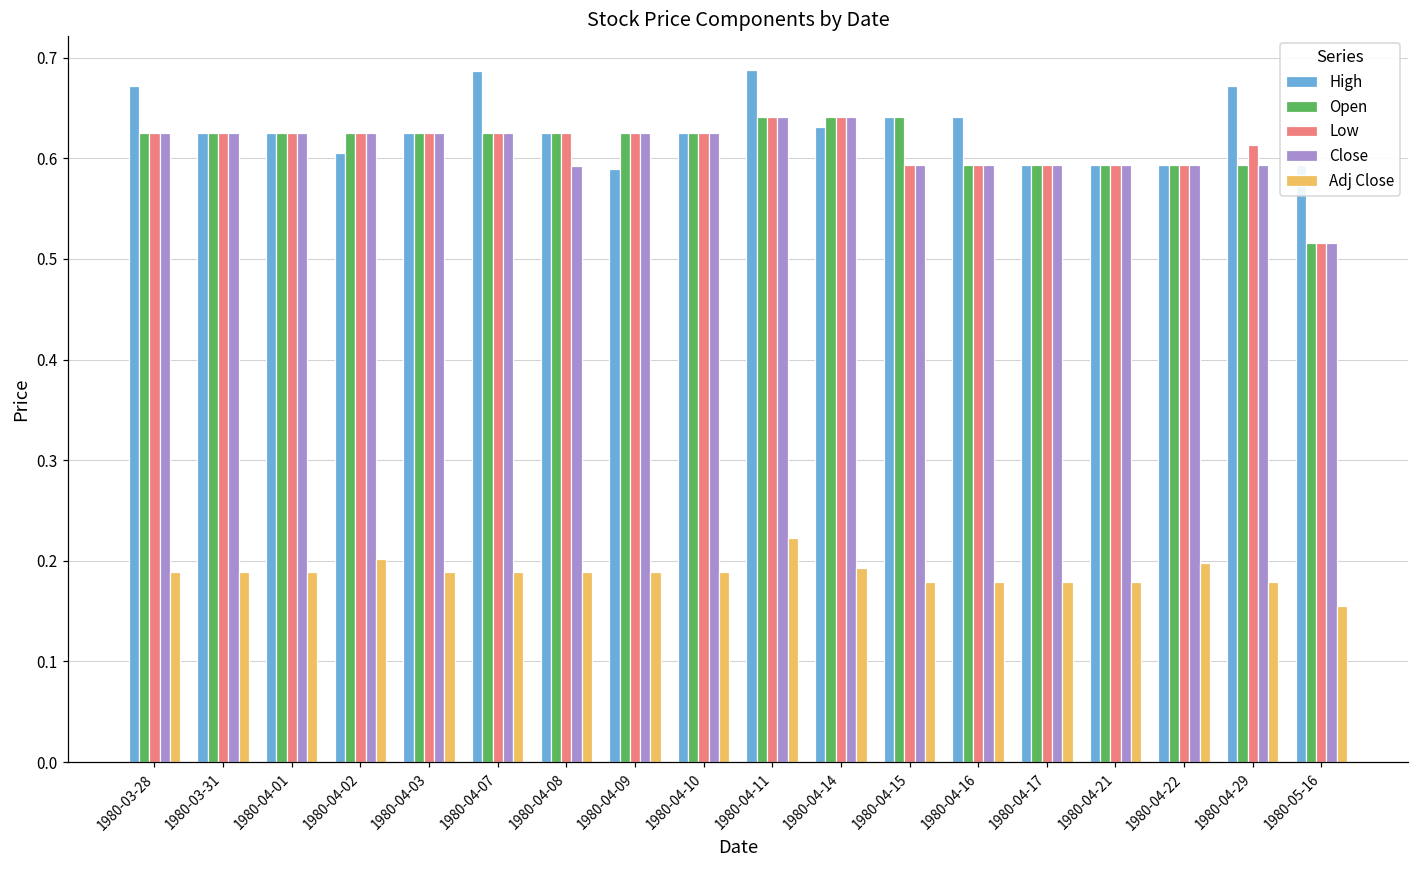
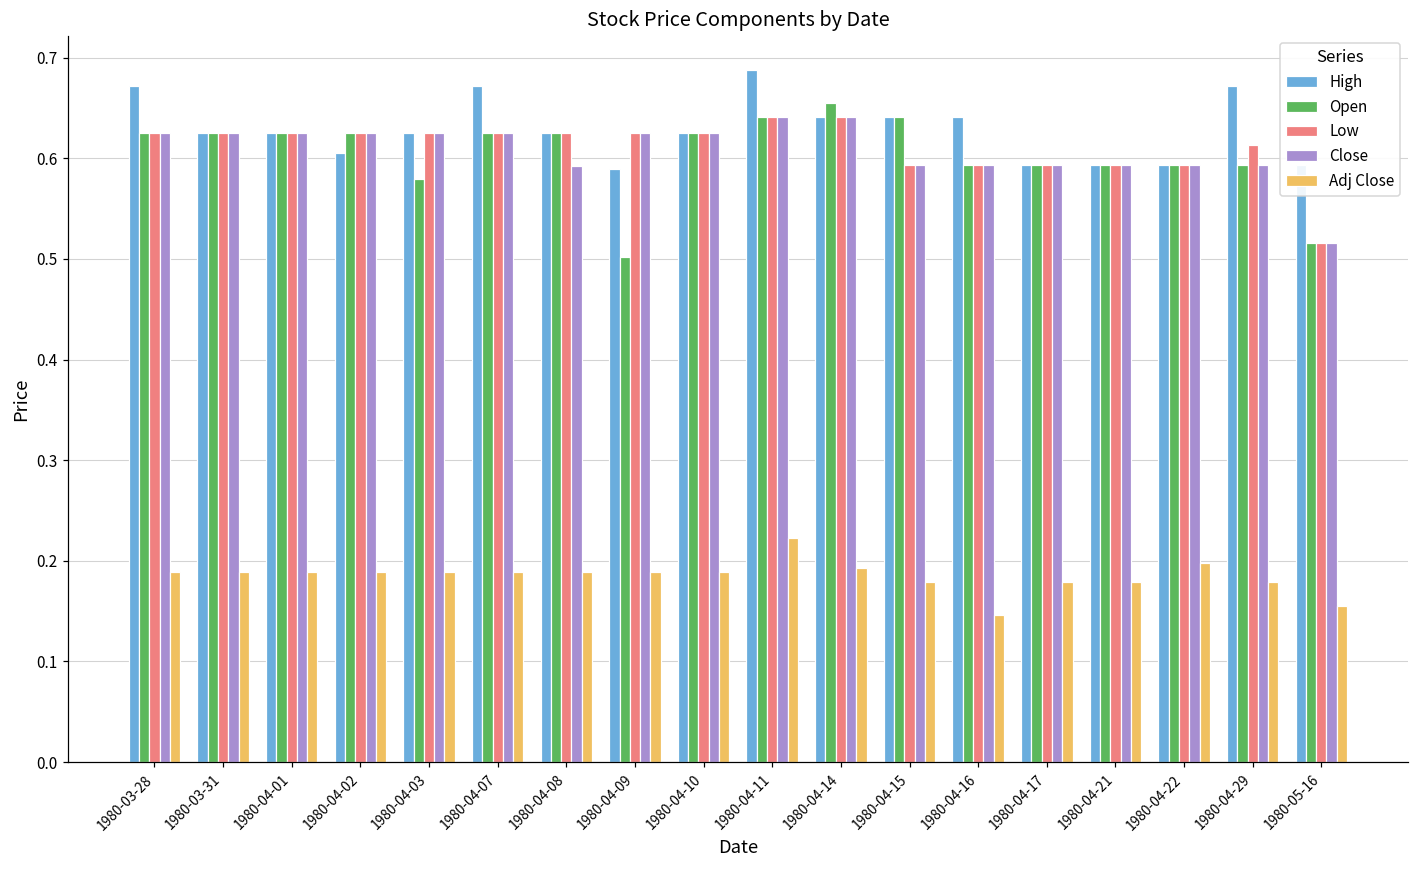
  {
    "High": {
      "1980-03-28": 0.67,
      "1980-03-31": 0.63,
      "1980-04-01": 0.63,
      "1980-04-02": 0.61,
      "1980-04-03": 0.63,
-     "1980-04-07": 0.69,
+     "1980-04-07": 0.67,
      "1980-04-08": 0.63,
      "1980-04-09": 0.59,
      "1980-04-10": 0.63,
      "1980-04-11": 0.69,
-     "1980-04-14": 0.63,
+     "1980-04-14": 0.64,
      "1980-04-15": 0.64,
      "1980-04-16": 0.64,
      "1980-04-17": 0.59,
      "1980-04-21": 0.59,
      "1980-04-22": 0.59,
      "1980-04-29": 0.67
    },
    "Open": {
      "1980-03-28": 0.63,
      "1980-03-31": 0.63,
      "1980-04-01": 0.63,
      "1980-04-02": 0.63,
-     "1980-04-03": 0.63,
+     "1980-04-03": 0.58,
      "1980-04-07": 0.63,
      "1980-04-08": 0.63,
-     "1980-04-09": 0.63,
+     "1980-04-09": 0.50,
      "1980-04-10": 0.63,
      "1980-04-11": 0.64,
-     "1980-04-14": 0.64,
+     "1980-04-14": 0.66,
      "1980-04-15": 0.64,
      "1980-04-16": 0.59,
      "1980-04-17": 0.59,
      "1980-04-21": 0.59,
      "1980-04-22": 0.59,
      "1980-04-29": 0.59,
      "1980-05-16": 0.52
    },
    "Low": {
      "1980-03-28": 0.63,
      "1980-03-31": 0.63,
      "1980-04-01": 0.63,
      "1980-04-02": 0.63,
      "1980-04-03": 0.63,
      "1980-04-07": 0.63,
      "1980-04-08": 0.63,
      "1980-04-09": 0.63,
      "1980-04-10": 0.63,
      "1980-04-11": 0.64,
      "1980-04-14": 0.64,
      "1980-04-15": 0.59,
      "1980-04-16": 0.59,
      "1980-04-17": 0.59,
      "1980-04-21": 0.59,
      "1980-04-22": 0.59,
      "1980-04-29": 0.61,
      "1980-05-16": 0.52
    },
    "Close": {
      "1980-03-28": 0.63,
      "1980-03-31": 0.63,
      "1980-04-01": 0.63,
      "1980-04-02": 0.63,
      "1980-04-03": 0.63,
      "1980-04-07": 0.63,
      "1980-04-08": 0.59,
      "1980-04-09": 0.63,
      "1980-04-10": 0.63,
      "1980-04-11": 0.64,
      "1980-04-14": 0.64,
      "1980-04-15": 0.59,
      "1980-04-16": 0.59,
      "1980-04-17": 0.59,
      "1980-04-21": 0.59,
      "1980-04-22": 0.59,
      "1980-04-29": 0.59,
      "1980-05-16": 0.52
    },
    "Adj Close": {
      "1980-03-28": 0.19,
      "1980-03-31": 0.19,
      "1980-04-01": 0.19,
-     "1980-04-02": 0.20,
+     "1980-04-02": 0.19,
      "1980-04-03": 0.19,
      "1980-04-07": 0.19,
      "1980-04-08": 0.19,
      "1980-04-09": 0.19,
      "1980-04-10": 0.19,
      "1980-04-11": 0.22,
      "1980-04-14": 0.19,
      "1980-04-15": 0.18,
-     "1980-04-16": 0.18,
+     "1980-04-16": 0.15,
      "1980-04-17": 0.18,
      "1980-04-21": 0.18,
      "1980-04-22": 0.20,
      "1980-04-29": 0.18,
      "1980-05-16": 0.16
    }
  }
